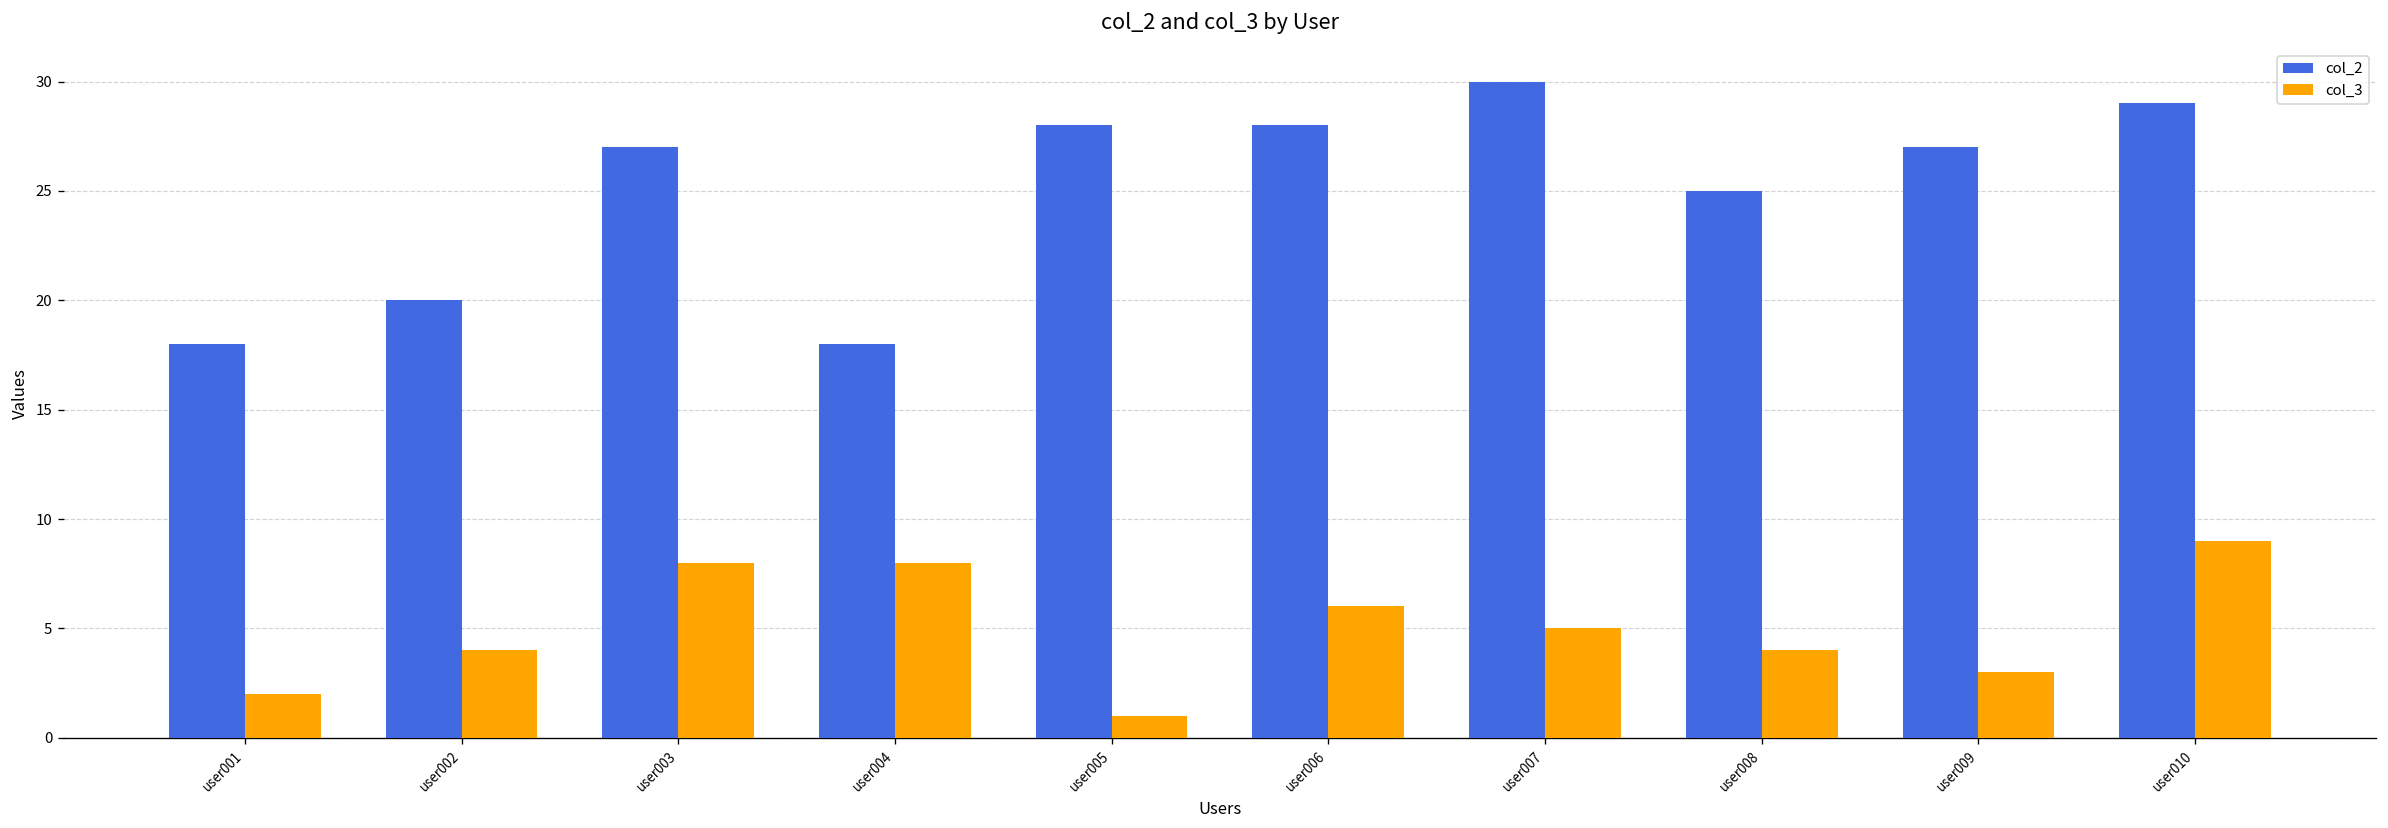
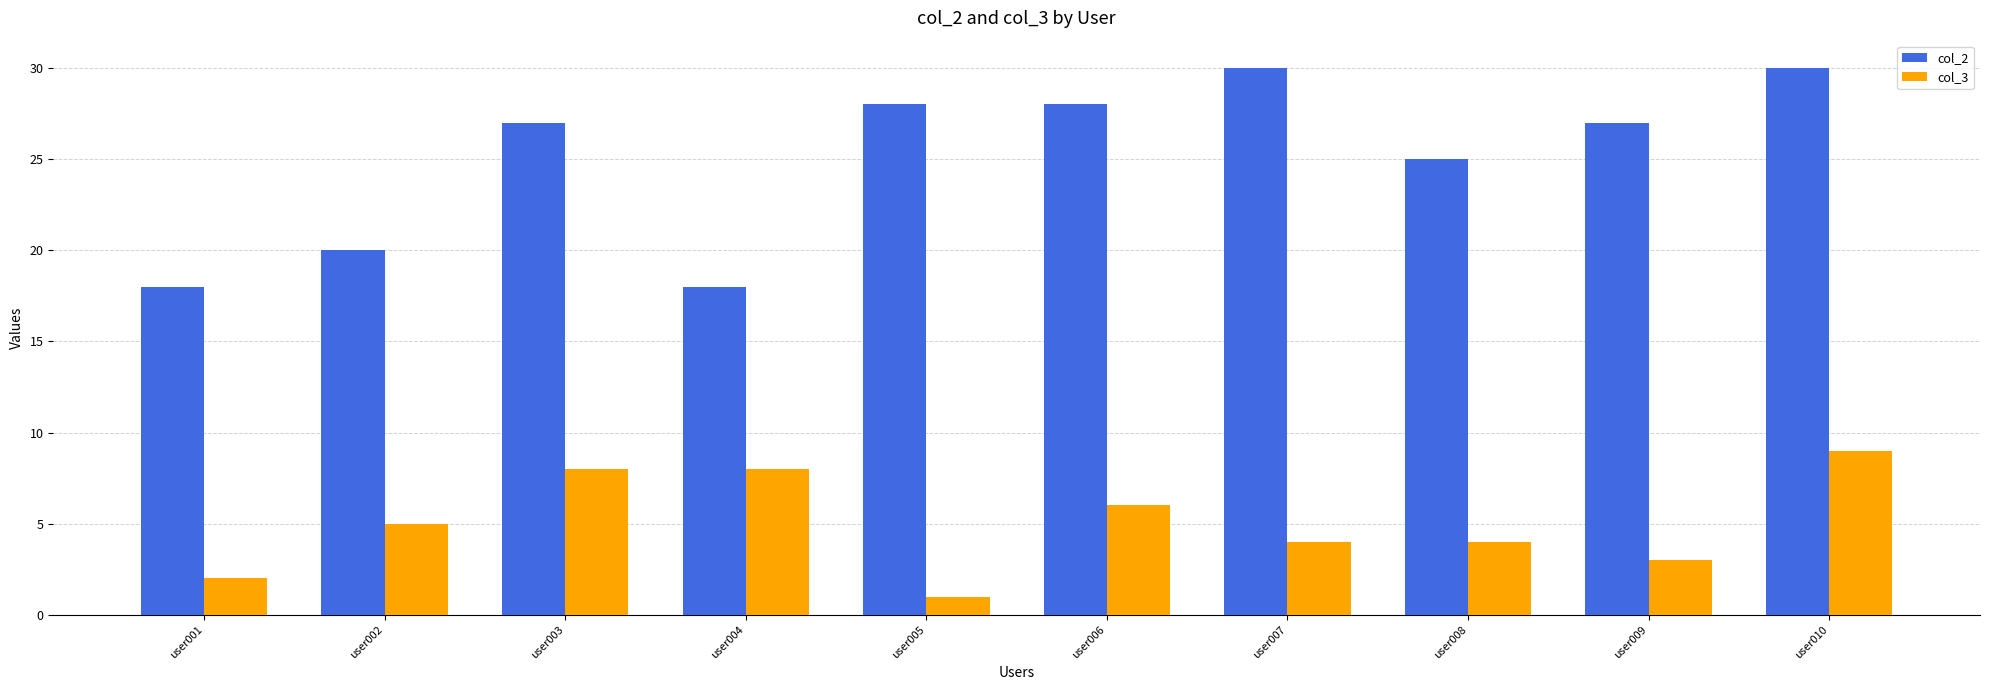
  {
    "col_2": {
      "user001": 18,
      "user002": 20,
      "user003": 27,
      "user004": 18,
      "user005": 28,
      "user006": 28,
      "user007": 30,
      "user008": 25,
      "user009": 27,
-     "user010": 29
+     "user010": 30
    },
    "col_3": {
      "user001": 2,
-     "user002": 4,
+     "user002": 5,
      "user003": 8,
      "user004": 8,
      "user005": 1,
      "user006": 6,
-     "user007": 5,
+     "user007": 4,
      "user008": 4,
      "user009": 3,
      "user010": 9
    }
  }
